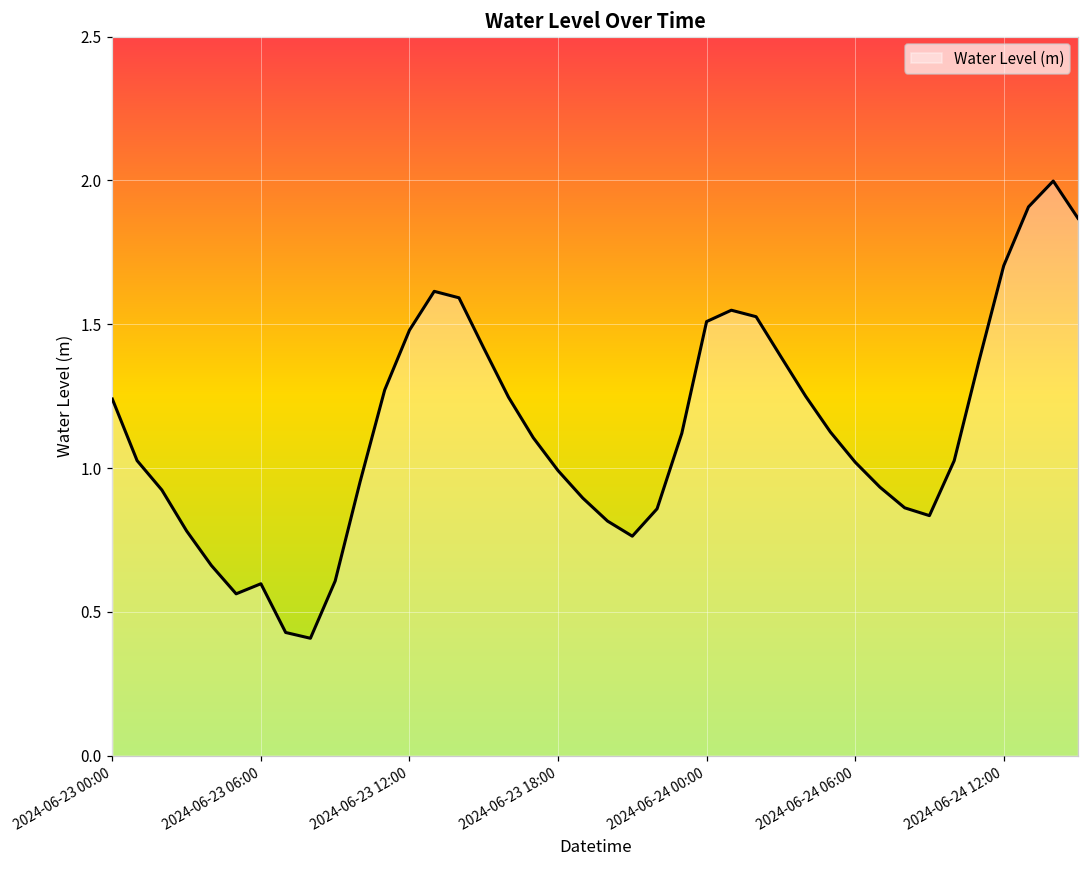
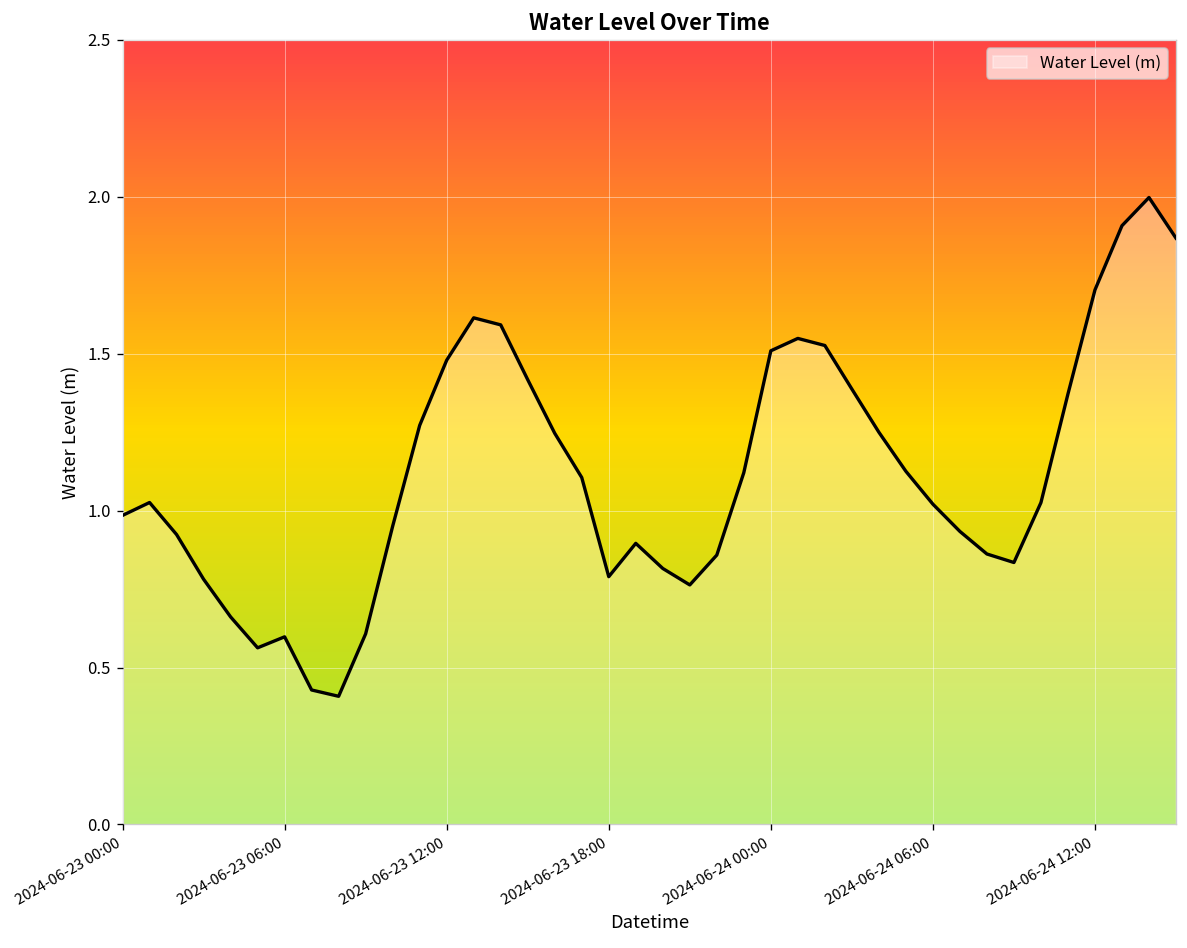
  {
-   "2024-06-23 00:00": 1.24,
+   "2024-06-23 00:00": 0.98,
    "2024-06-23 06:00": 0.60,
    "2024-06-23 12:00": 1.48,
-   "2024-06-23 18:00": 0.99,
+   "2024-06-23 18:00": 0.79,
    "2024-06-24 00:00": 1.51,
    "2024-06-24 06:00": 1.02,
    "2024-06-24 12:00": 1.70
  }
